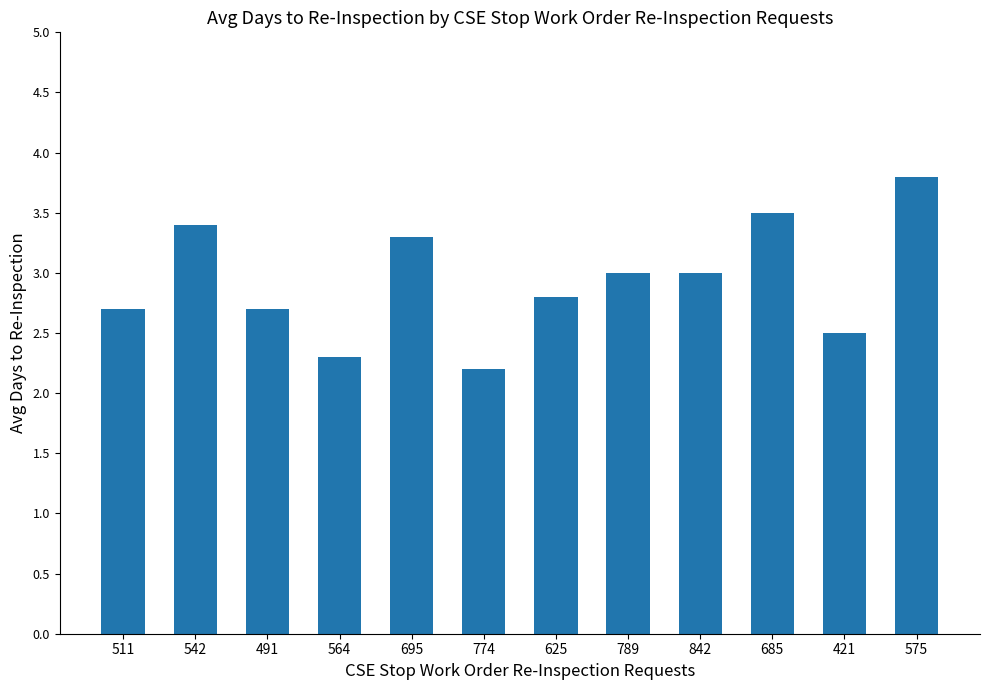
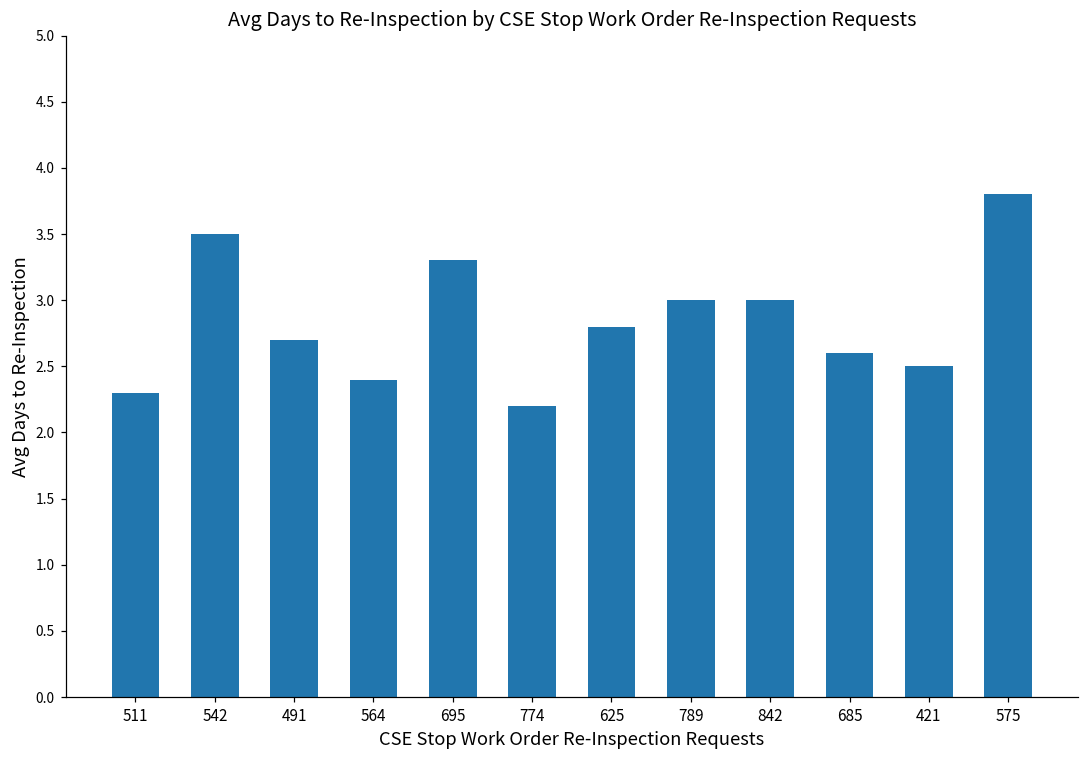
  {
-   "511": 2.7,
-   "542": 3.4,
+   "511": 2.3,
+   "542": 3.5,
    "491": 2.7,
-   "564": 2.3,
+   "564": 2.4,
    "695": 3.3,
    "774": 2.2,
    "625": 2.8,
    "789": 3.0,
    "842": 3.0,
-   "685": 3.5,
+   "685": 2.6,
    "421": 2.5,
    "575": 3.8
  }
